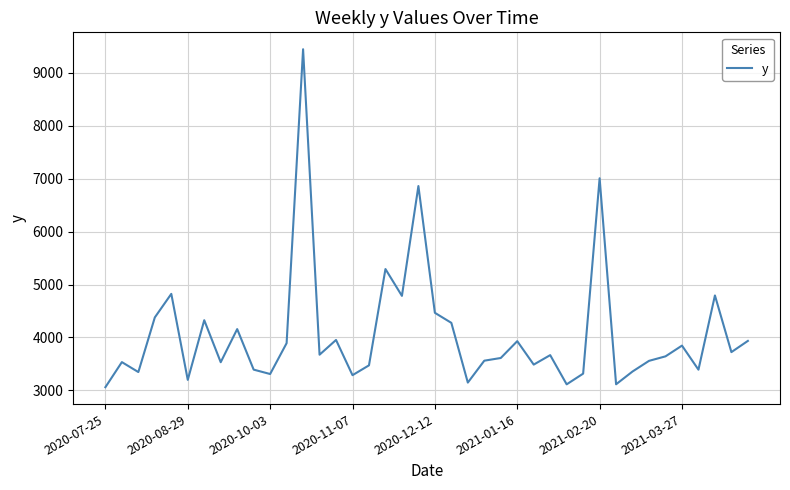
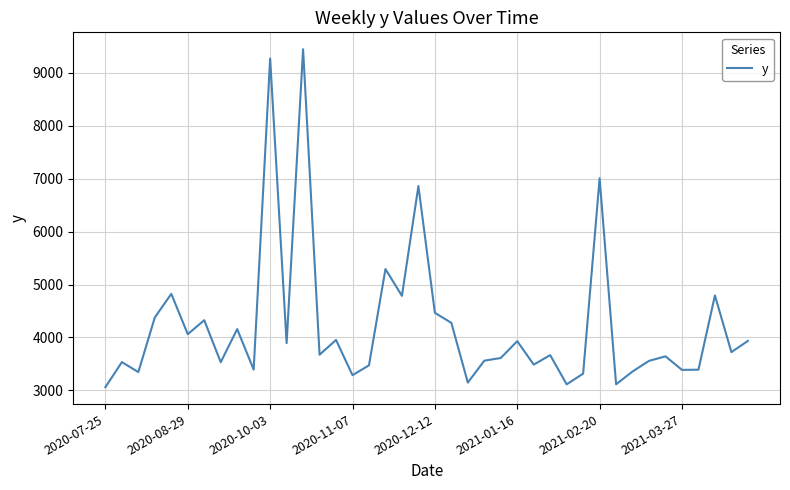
  {
    "2020-07-25": 3100,
-   "2020-08-29": 3200,
-   "2020-10-03": 3300,
+   "2020-08-29": 4100,
+   "2020-10-03": 9300,
    "2020-11-07": 3300,
    "2020-12-12": 4500,
    "2021-01-16": 3900,
    "2021-02-20": 7000,
-   "2021-03-27": 3800
+   "2021-03-27": 3400
  }
